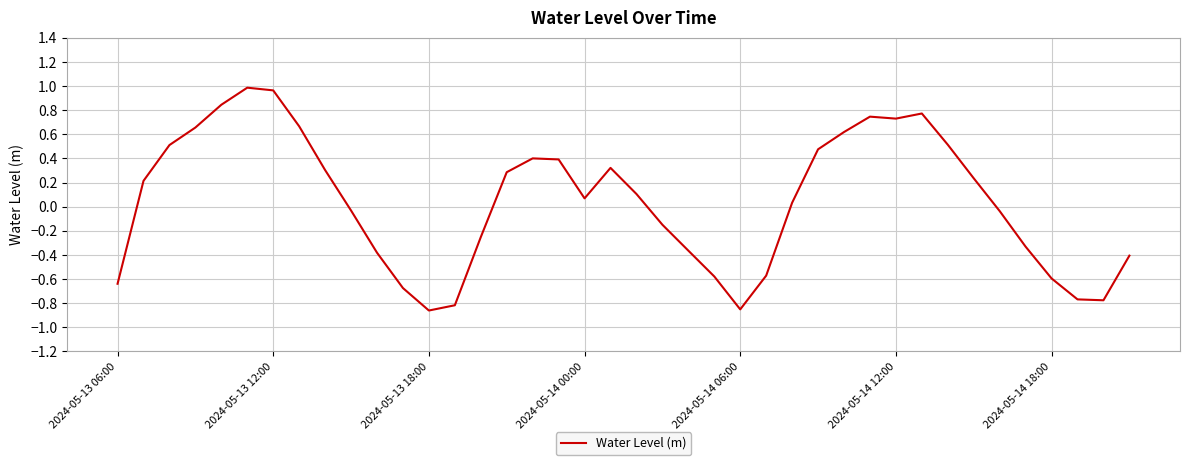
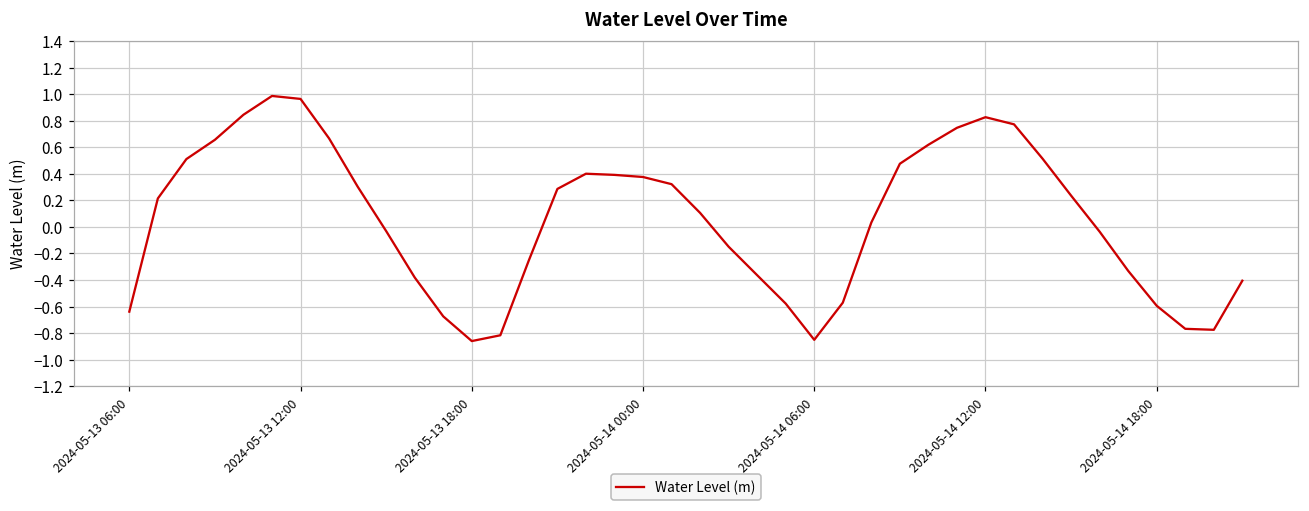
  {
    "2024-05-13 06:00": -0.64,
    "2024-05-13 12:00": 0.96,
    "2024-05-13 18:00": -0.86,
-   "2024-05-14 00:00": 0.07,
+   "2024-05-14 00:00": 0.38,
    "2024-05-14 06:00": -0.85,
-   "2024-05-14 12:00": 0.73,
+   "2024-05-14 12:00": 0.83,
    "2024-05-14 18:00": -0.59
  }
